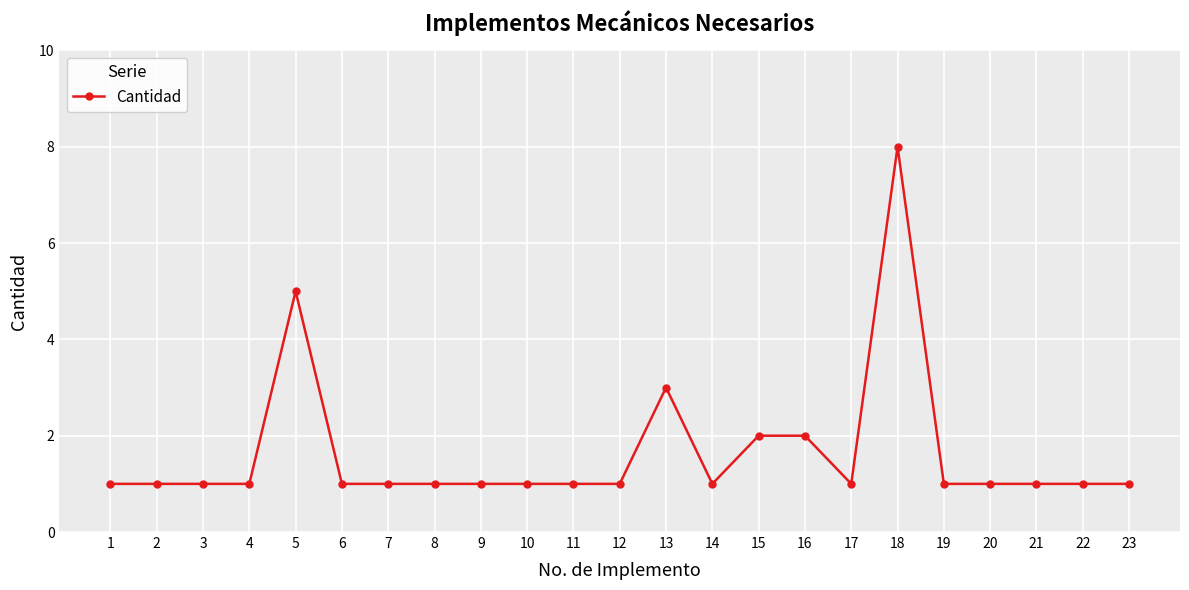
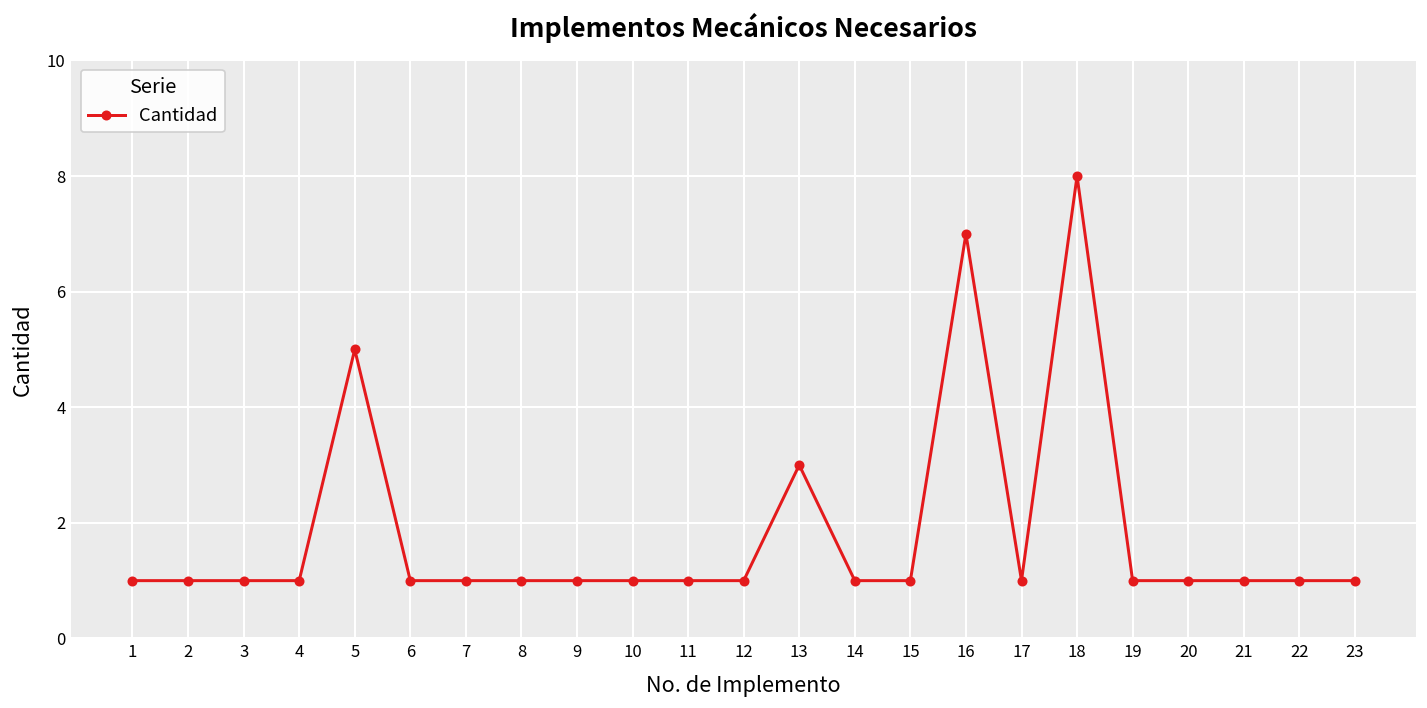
  {
    "1": 1,
    "2": 1,
    "3": 1,
    "4": 1,
    "5": 5,
    "6": 1,
    "7": 1,
    "8": 1,
    "9": 1,
    "10": 1,
    "11": 1,
    "12": 1,
    "13": 3,
    "14": 1,
-   "15": 2,
-   "16": 2,
+   "15": 1,
+   "16": 7,
    "17": 1,
    "18": 8,
    "19": 1,
    "20": 1,
    "21": 1,
    "22": 1,
    "23": 1
  }
